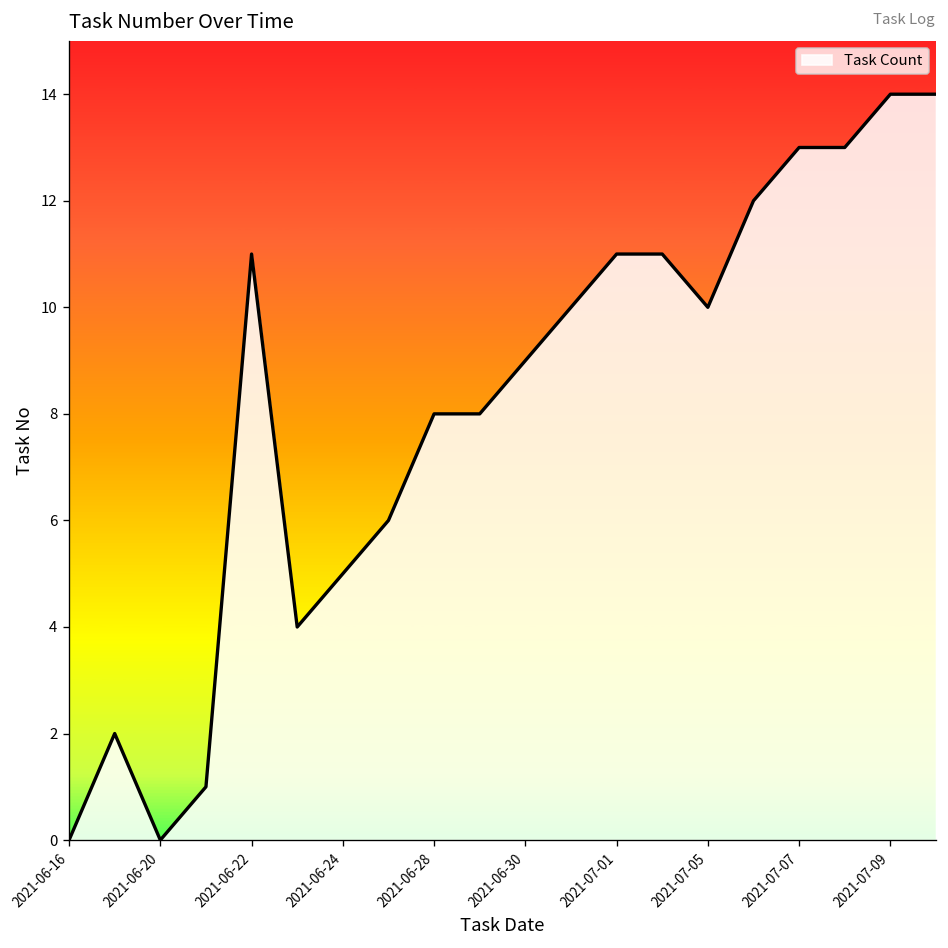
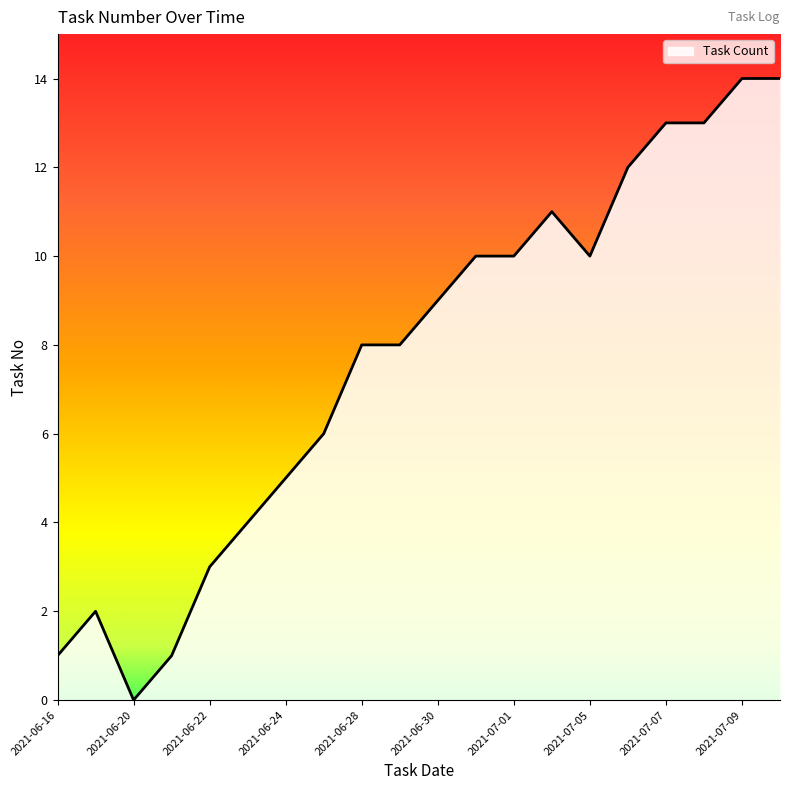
  {
-   "2021-06-16": 0,
+   "2021-06-16": 1,
    "2021-06-20": 0,
-   "2021-06-22": 11,
+   "2021-06-22": 3,
    "2021-06-24": 5,
    "2021-06-28": 8,
-   "2021-07-01": 11,
+   "2021-07-01": 10,
    "2021-07-05": 10,
    "2021-07-07": 13,
    "2021-07-09": 14
  }
